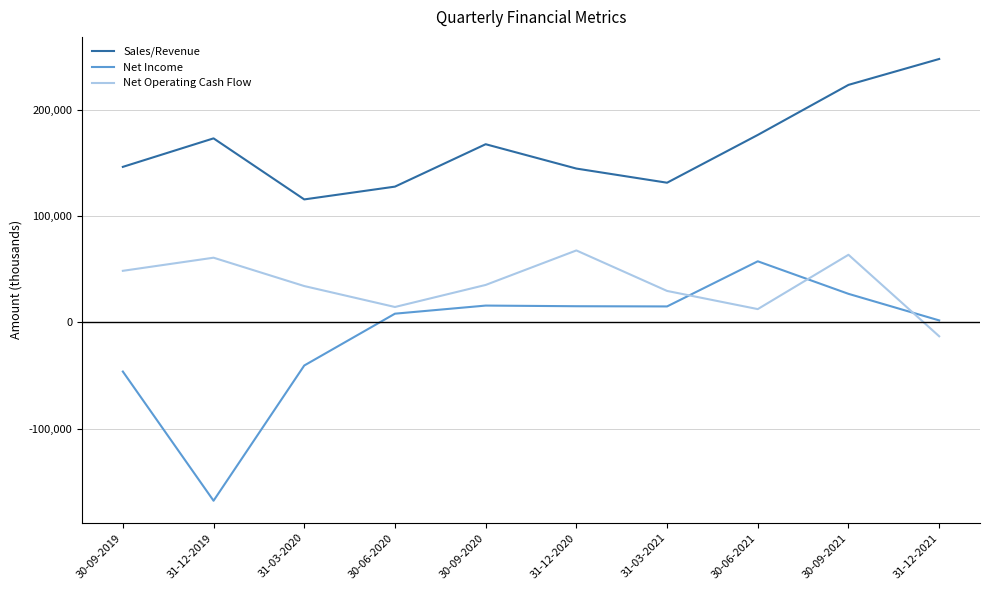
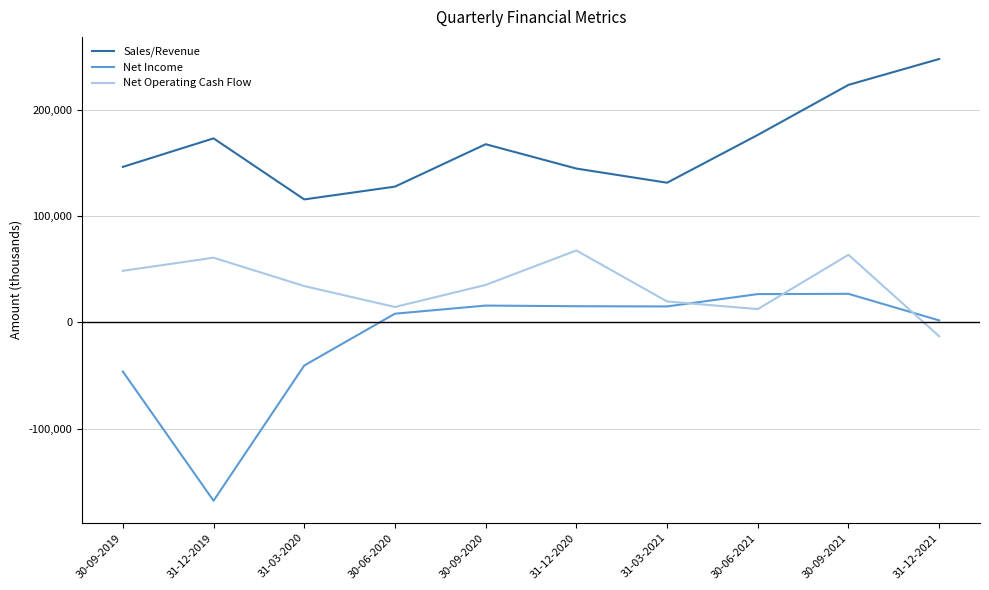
  {
    "Sales/Revenue": {
      "30-09-2019": "146,000",
      "31-12-2019": "173,000",
      "31-03-2020": "116,000",
      "30-06-2020": "128,000",
      "30-09-2020": "167,000",
      "31-12-2020": "145,000",
      "31-03-2021": "131,000",
      "30-06-2021": "176,000",
      "30-09-2021": "223,000",
      "31-12-2021": "248,000"
    },
    "Net Income": {
      "30-09-2019": "-46,000",
      "31-12-2019": "-168,000",
      "31-03-2020": "-41,000",
      "30-06-2020": "8,000",
      "30-09-2020": "16,000",
      "31-12-2020": "15,000",
      "31-03-2021": "15,000",
-     "30-06-2021": "57,000",
+     "30-06-2021": "27,000",
      "30-09-2021": "27,000",
      "31-12-2021": "2,000"
    },
    "Net Operating Cash Flow": {
      "30-09-2019": "48,000",
      "31-12-2019": "61,000",
      "31-03-2020": "34,000",
      "30-06-2020": "14,000",
      "30-09-2020": "35,000",
      "31-12-2020": "68,000",
-     "31-03-2021": "30,000",
+     "31-03-2021": "20,000",
      "30-06-2021": "12,000",
      "30-09-2021": "64,000",
      "31-12-2021": "-13,000"
    }
  }
